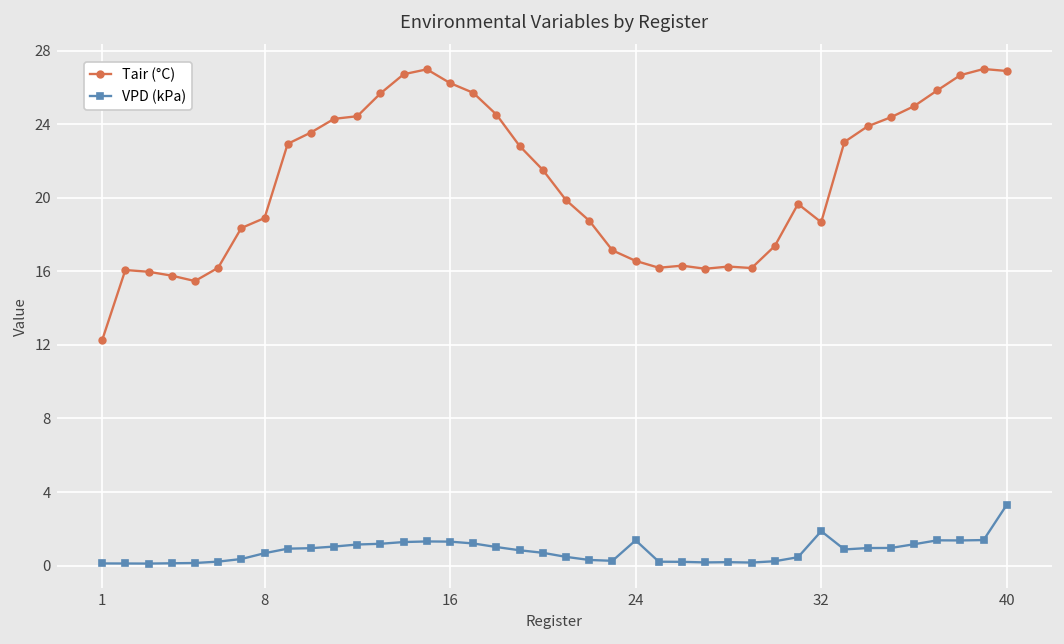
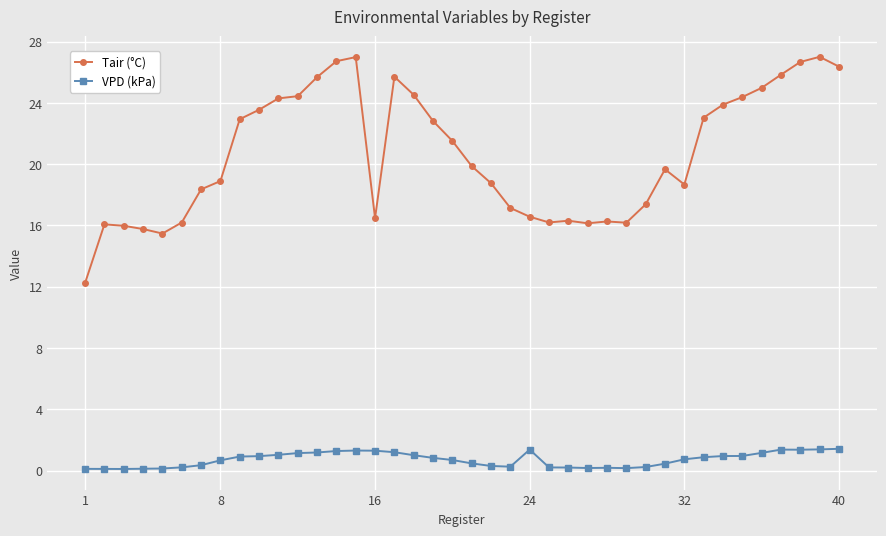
  {
    "Tair (°C)": {
      "1": 12.3,
      "8": 18.9,
-     "16": 26.2,
+     "16": 16.5,
      "24": 16.6,
      "32": 18.7,
-     "40": 26.9
+     "40": 26.4
    },
    "VPD (kPa)": {
      "1": 0.1,
      "8": 0.7,
      "16": 1.3,
      "24": 1.4,
-     "32": 1.9,
-     "40": 3.3
+     "32": 0.7,
+     "40": 1.4
    }
  }
